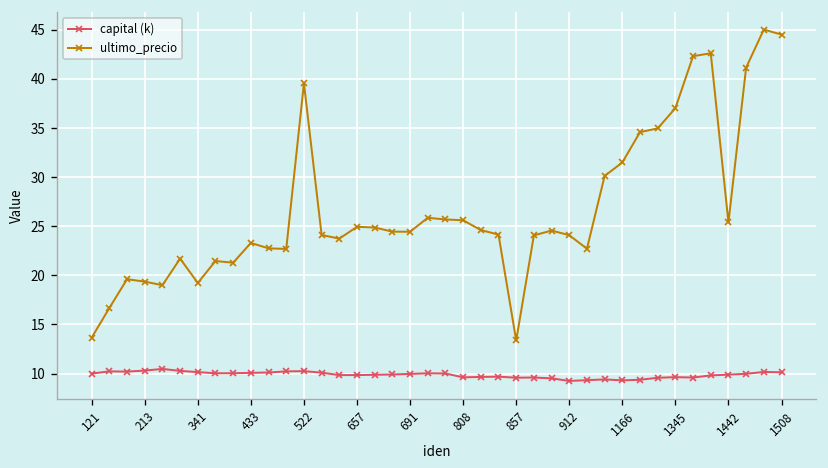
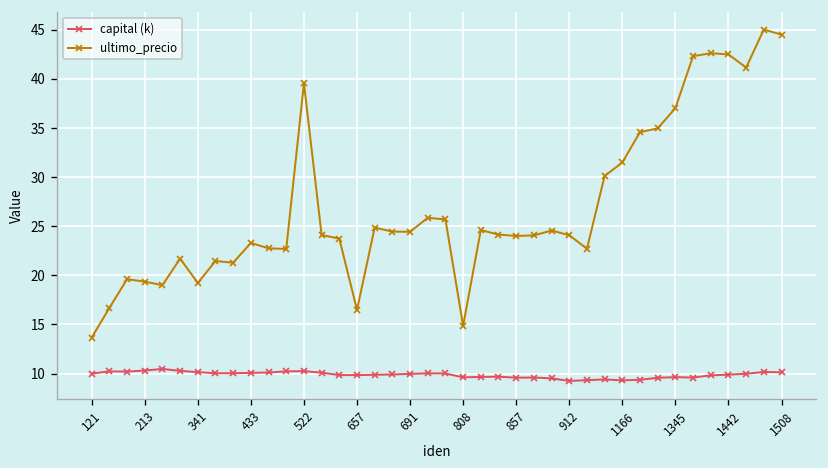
  {
    "capital (k)": {
      "121": 10,
      "213": 10,
      "341": 10,
      "433": 10,
      "522": 10,
      "657": 10,
      "691": 10,
      "808": 10,
      "857": 10,
      "912": 9,
      "1166": 9,
      "1345": 10,
      "1442": 10,
      "1508": 10
    },
    "ultimo_precio": {
      "121": 14,
      "213": 19,
      "341": 19,
      "433": 23,
      "522": 40,
-     "657": 25,
+     "657": 16,
      "691": 24,
-     "808": 26,
-     "857": 13,
+     "808": 15,
+     "857": 24,
      "912": 24,
      "1166": 31,
      "1345": 37,
-     "1442": 25,
+     "1442": 42,
      "1508": 45
    }
  }
